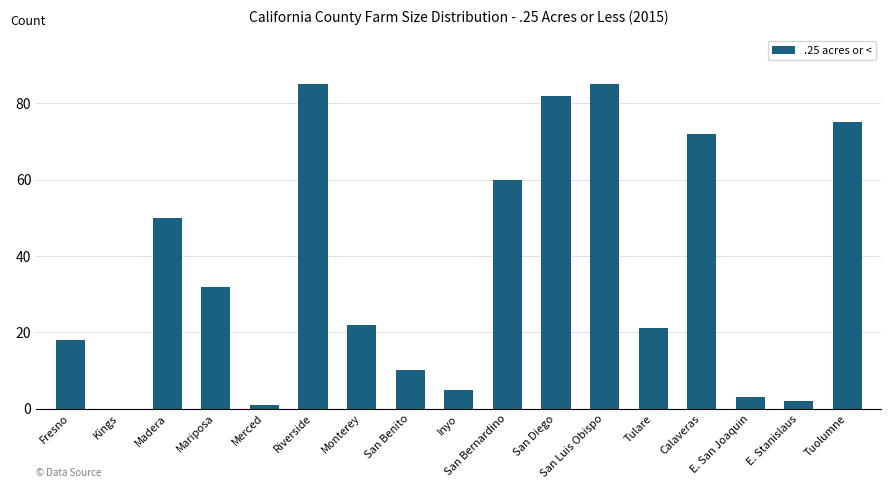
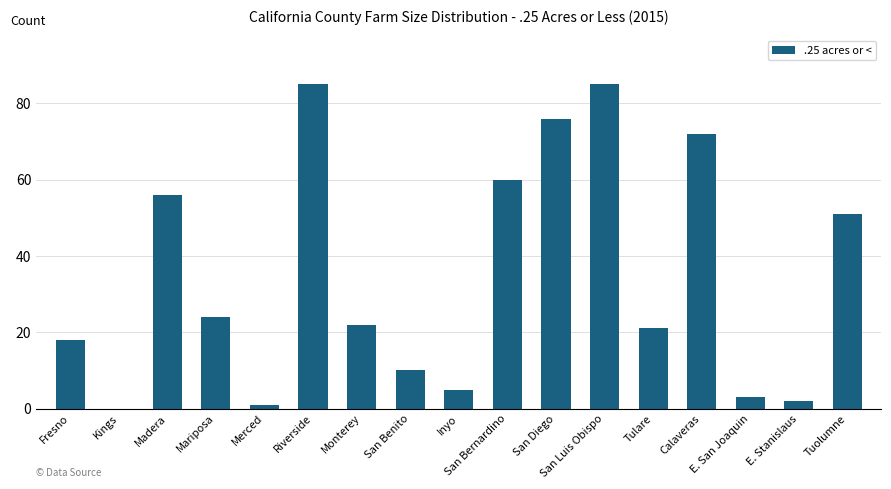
  {
    "Fresno": 18,
    "Kings": 0,
-   "Madera": 50,
-   "Mariposa": 32,
+   "Madera": 56,
+   "Mariposa": 24,
    "Merced": 1,
    "Riverside": 85,
    "Monterey": 22,
    "San Benito": 10,
    "Inyo": 5,
    "San Bernardino": 60,
-   "San Diego": 82,
+   "San Diego": 76,
    "San Luis Obispo": 85,
    "Tulare": 21,
    "Calaveras": 72,
    "E. San Joaquin": 3,
    "E. Stanislaus": 2,
-   "Tuolumne": 75
+   "Tuolumne": 51
  }
